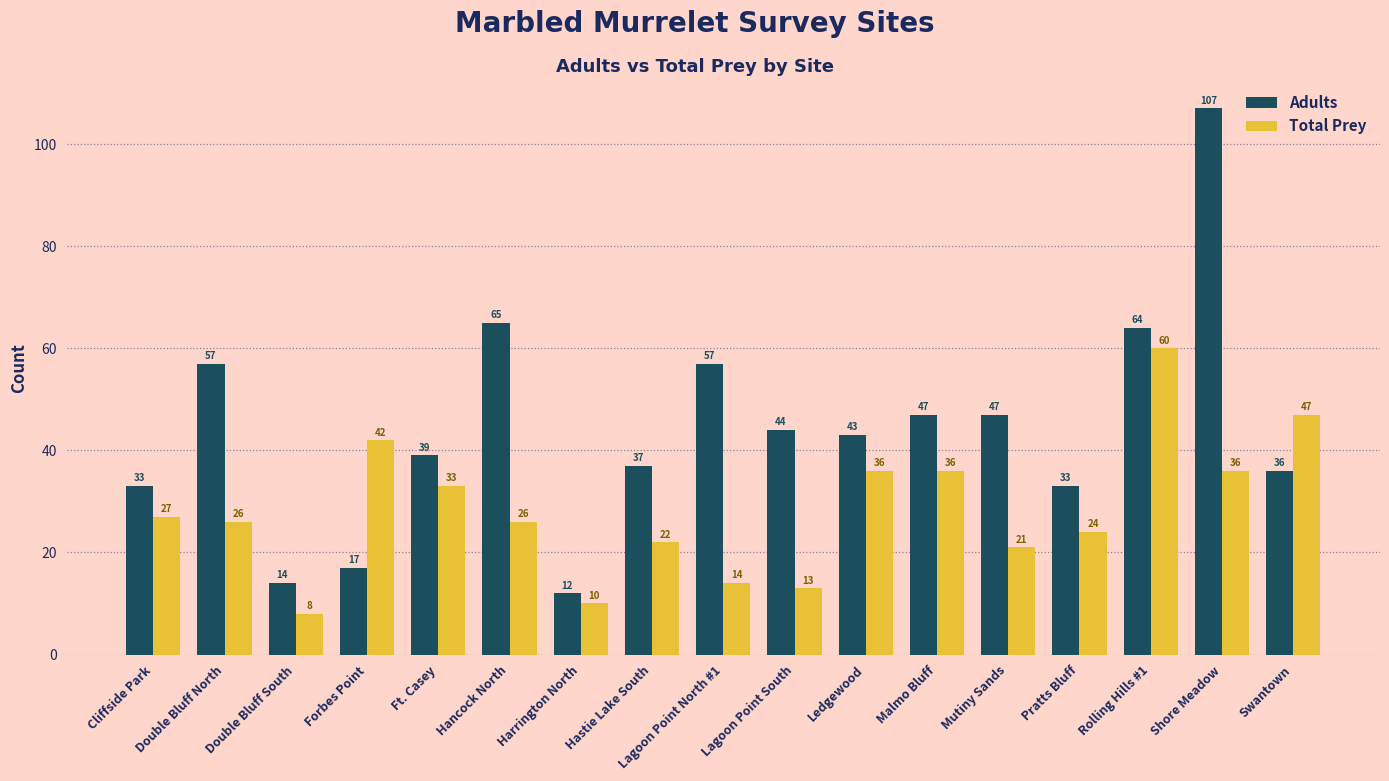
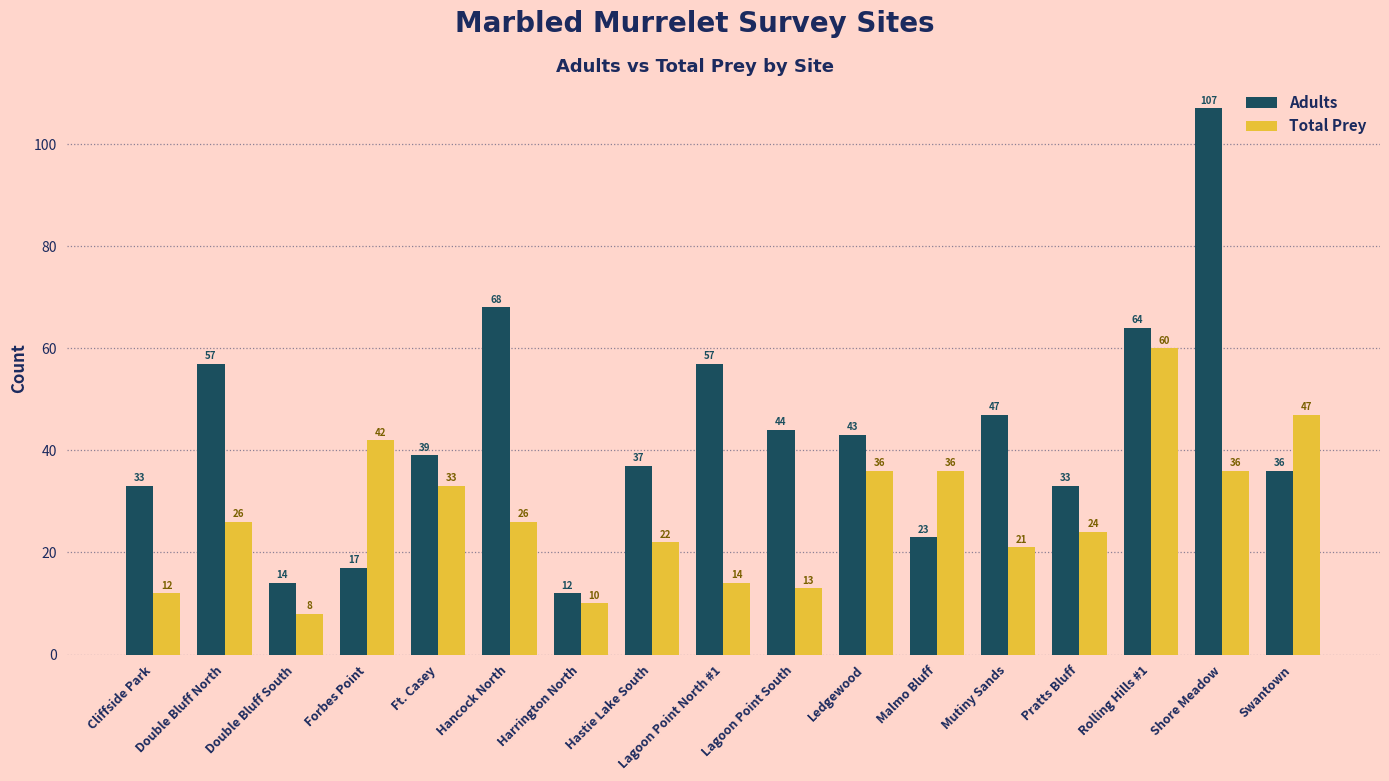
  {
    "Adults": {
      "Cliffside Park": 33,
      "Double Bluff North": 57,
      "Double Bluff South": 14,
      "Forbes Point": 17,
      "Ft. Casey": 39,
-     "Hancock North": 65,
+     "Hancock North": 68,
      "Harrington North": 12,
      "Hastie Lake South": 37,
      "Lagoon Point North #1": 57,
      "Lagoon Point South": 44,
      "Ledgewood": 43,
-     "Malmo Bluff": 47,
+     "Malmo Bluff": 23,
      "Mutiny Sands": 47,
      "Pratts Bluff": 33,
      "Rolling Hills #1": 64,
      "Shore Meadow": 107,
      "Swantown": 36
    },
    "Total Prey": {
-     "Cliffside Park": 27,
+     "Cliffside Park": 12,
      "Double Bluff North": 26,
      "Double Bluff South": 8,
      "Forbes Point": 42,
      "Ft. Casey": 33,
      "Hancock North": 26,
      "Harrington North": 10,
      "Hastie Lake South": 22,
      "Lagoon Point North #1": 14,
      "Lagoon Point South": 13,
      "Ledgewood": 36,
      "Malmo Bluff": 36,
      "Mutiny Sands": 21,
      "Pratts Bluff": 24,
      "Rolling Hills #1": 60,
      "Shore Meadow": 36,
      "Swantown": 47
    }
  }
